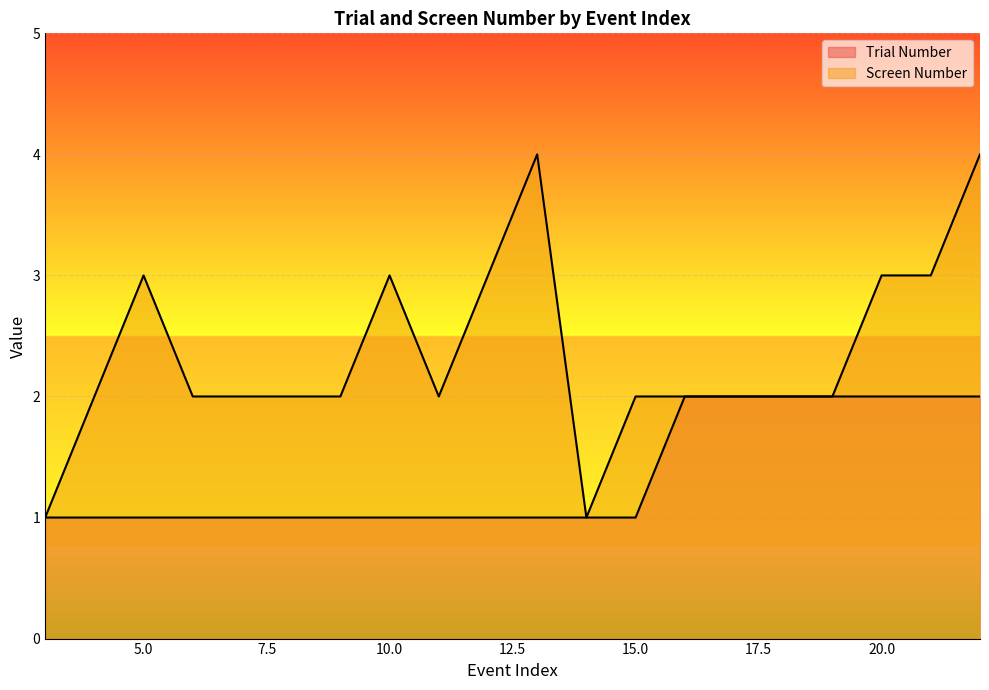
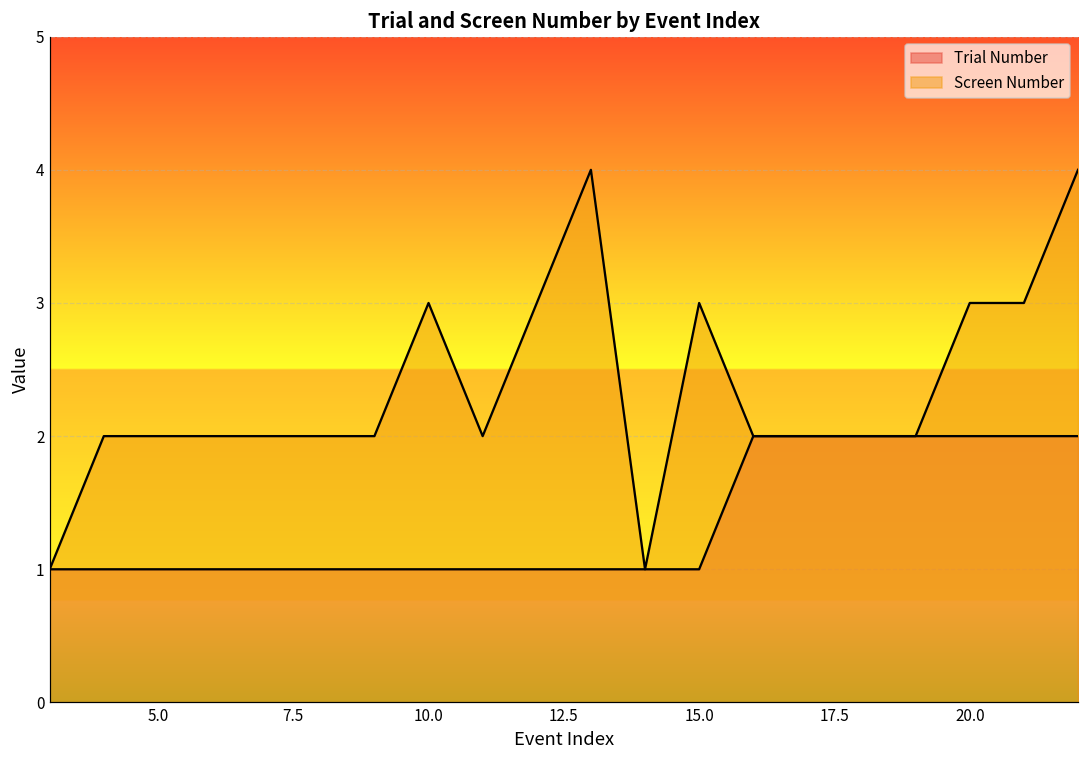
  {
    "Trial Number": {
      "5.0": 1,
      "10.0": 1,
      "15.0": 1,
      "20.0": 2
    },
    "Screen Number": {
-     "5.0": 3,
+     "5.0": 2,
      "10.0": 3,
-     "15.0": 2,
+     "15.0": 3,
      "20.0": 3
    }
  }
